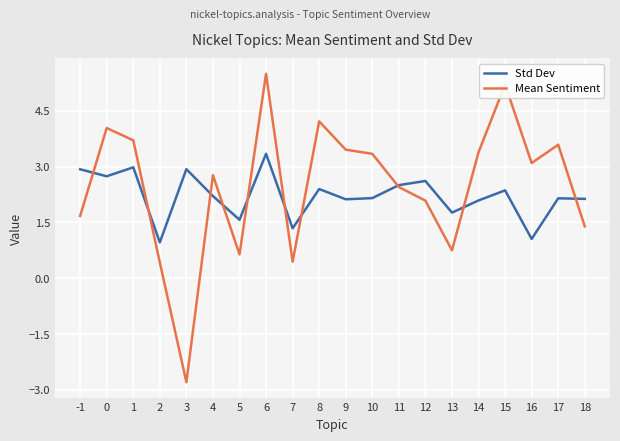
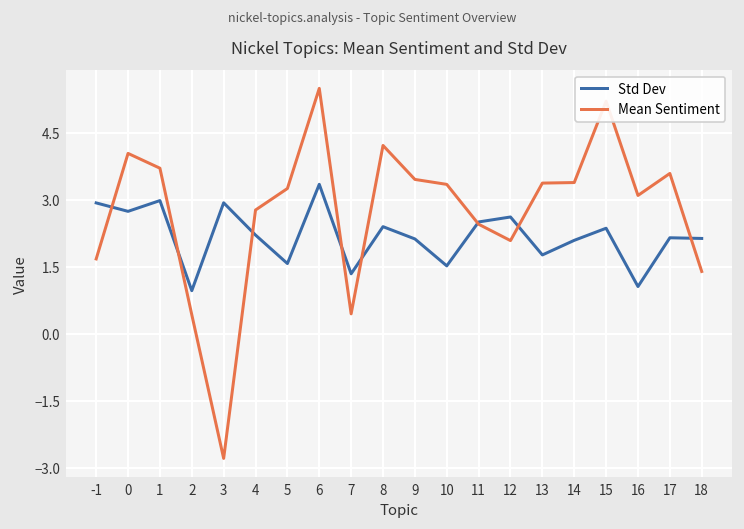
  {
    "Std Dev": {
      "-1": 2.9,
      "0": 2.7,
      "1": 3.0,
      "2": 1.0,
      "3": 2.9,
      "4": 2.2,
      "5": 1.6,
      "6": 3.3,
      "7": 1.3,
      "8": 2.4,
      "9": 2.1,
-     "10": 2.2,
+     "10": 1.5,
      "12": 2.6,
      "13": 1.8,
      "14": 2.1,
      "15": 2.4,
      "16": 1.1,
      "17": 2.1,
      "18": 2.1
    },
    "Mean Sentiment": {
      "-1": 1.7,
      "0": 4.0,
      "1": 3.7,
      "2": 0.4,
      "3": -2.8,
      "4": 2.8,
-     "5": 0.6,
+     "5": 3.2,
      "6": 5.5,
      "7": 0.4,
      "8": 4.2,
      "9": 3.5,
      "10": 3.3,
      "12": 2.1,
-     "13": 0.8,
+     "13": 3.4,
      "14": 3.4,
      "16": 3.1,
      "17": 3.6,
      "18": 1.4
    }
  }
